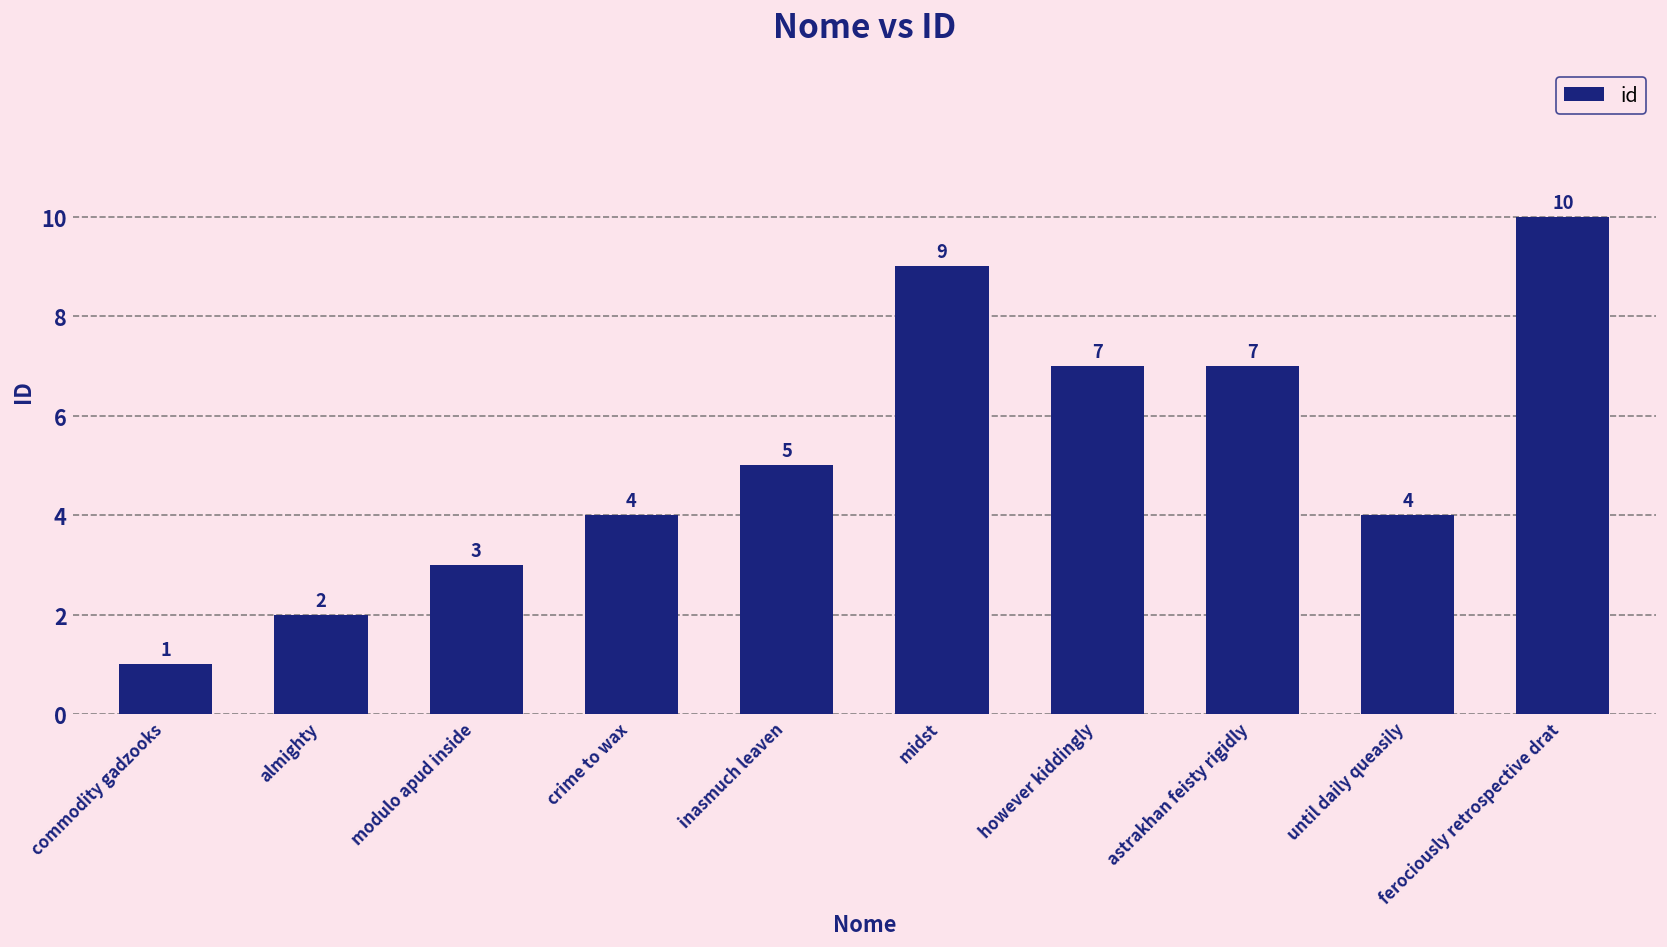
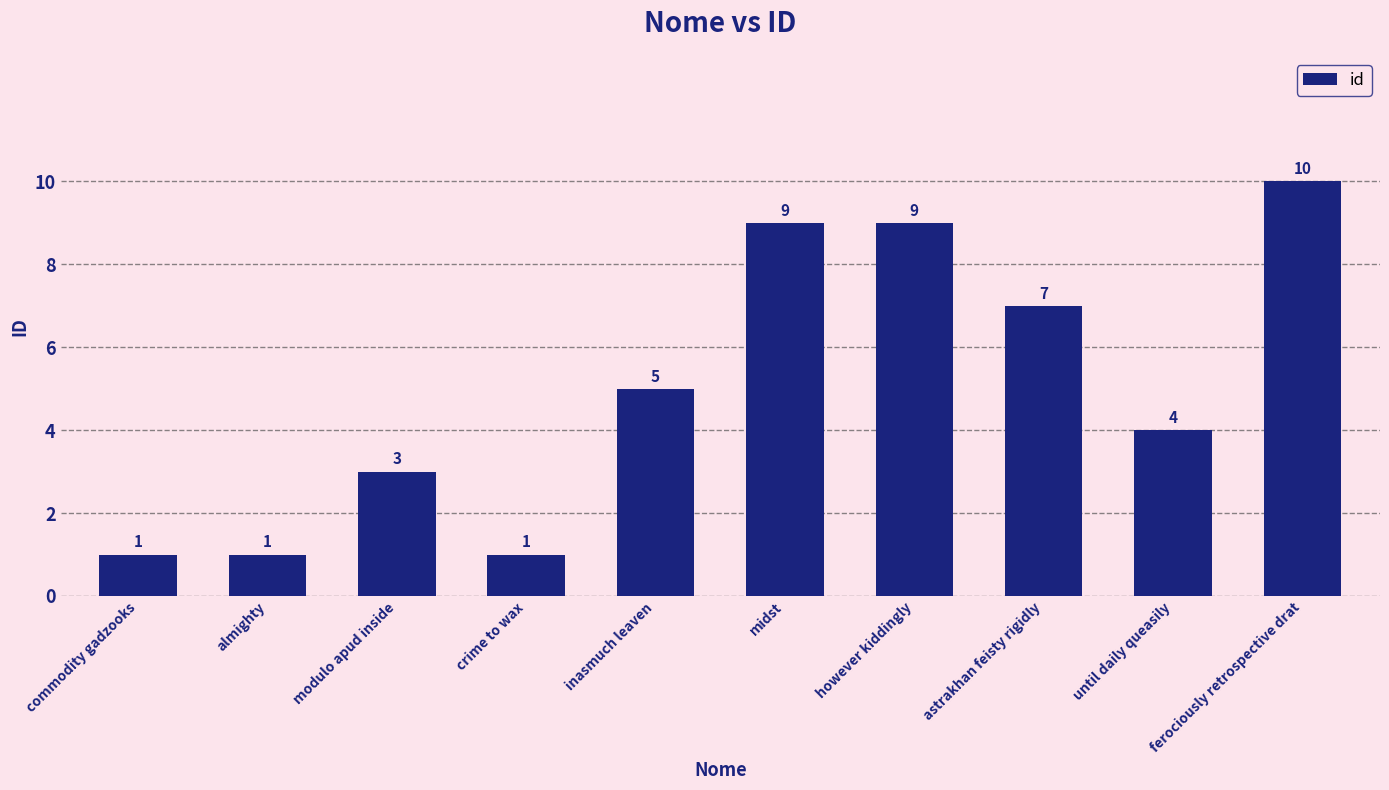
  {
    "commodity gadzooks": 1,
-   "almighty": 2,
+   "almighty": 1,
    "modulo apud inside": 3,
-   "crime to wax": 4,
+   "crime to wax": 1,
    "inasmuch leaven": 5,
    "midst": 9,
-   "however kiddingly": 7,
+   "however kiddingly": 9,
    "astrakhan feisty rigidly": 7,
    "until daily queasily": 4,
    "ferociously retrospective drat": 10
  }
